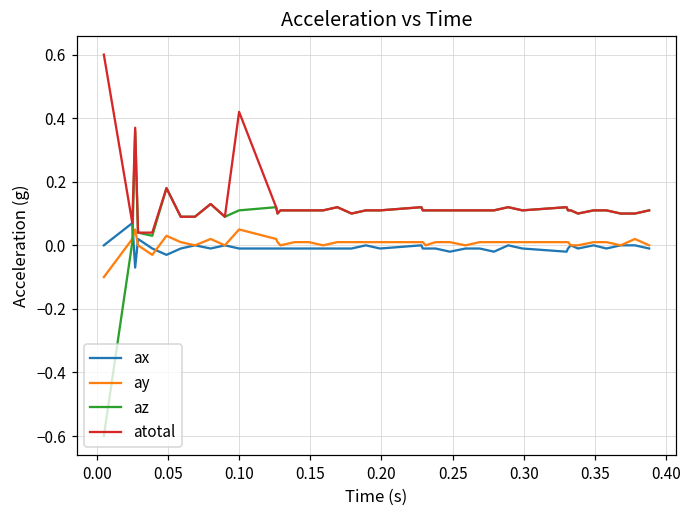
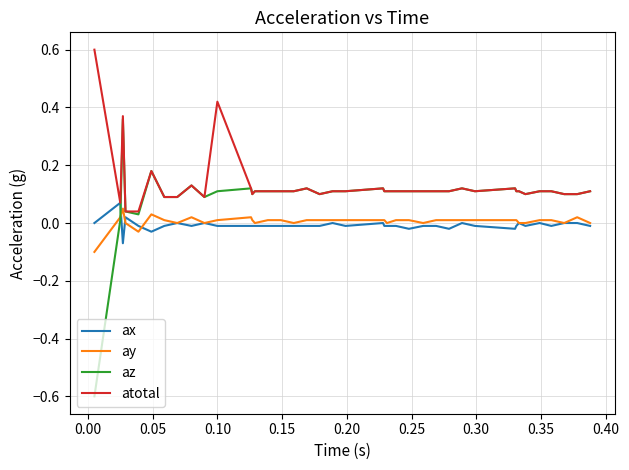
  {
    "ax": {
      "0.10": -0.01
    },
    "ay": {
-     "0.10": 0.05
+     "0.10": 0.01
    },
    "az": {
      "0.10": 0.11
    },
    "atotal": {
      "0.10": 0.42
    }
  }
